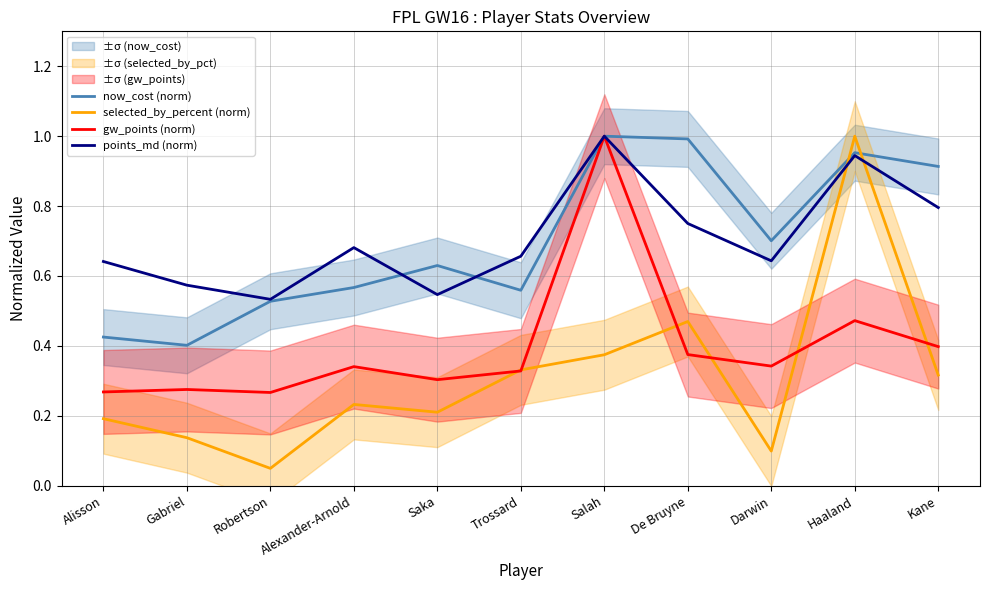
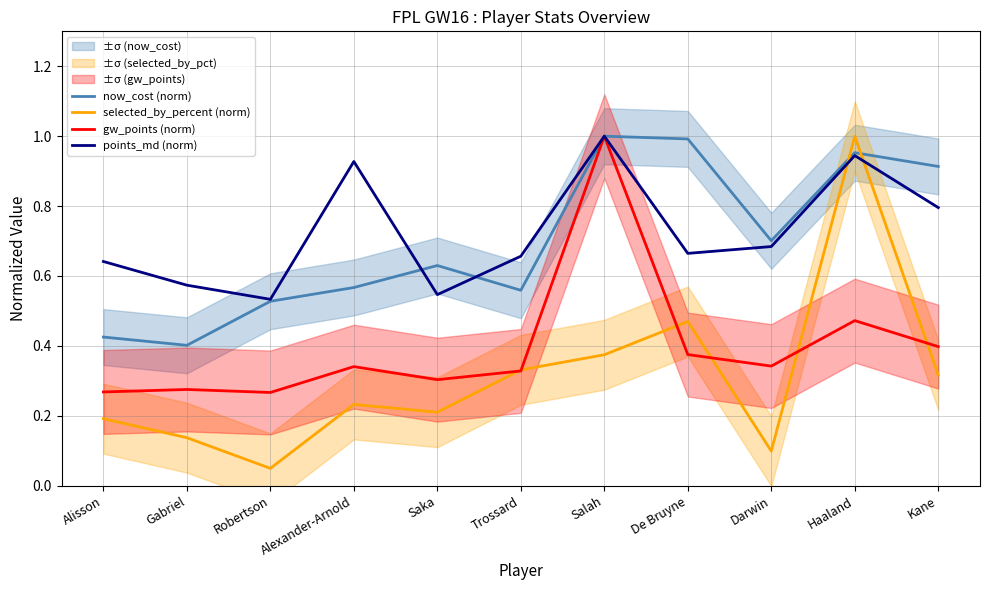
  {
    "points_md (norm)": {
      "Alisson": 0.64,
      "Gabriel": 0.57,
-     "Alexander-Arnold": 0.68,
+     "Alexander-Arnold": 0.93,
      "Saka": 0.55,
      "Trossard": 0.66,
-     "De Bruyne": 0.75,
-     "Darwin": 0.64,
+     "De Bruyne": 0.66,
+     "Darwin": 0.68,
      "Haaland": 0.94,
      "Kane": 0.80
    }
  }
